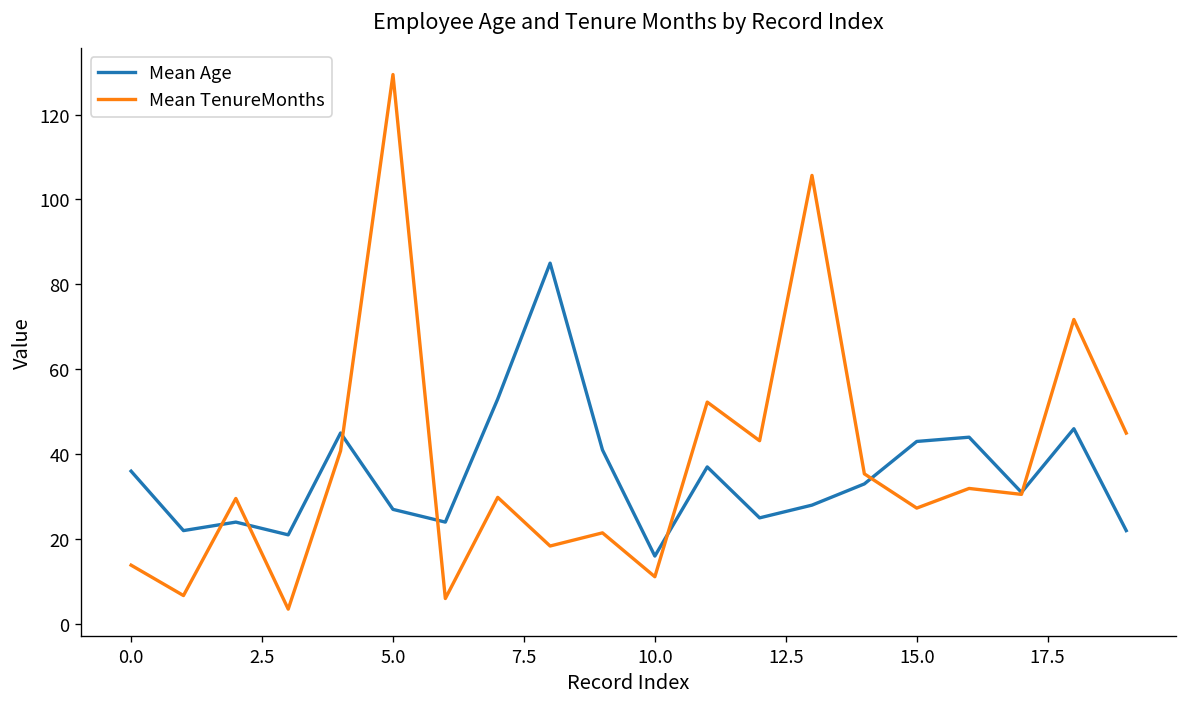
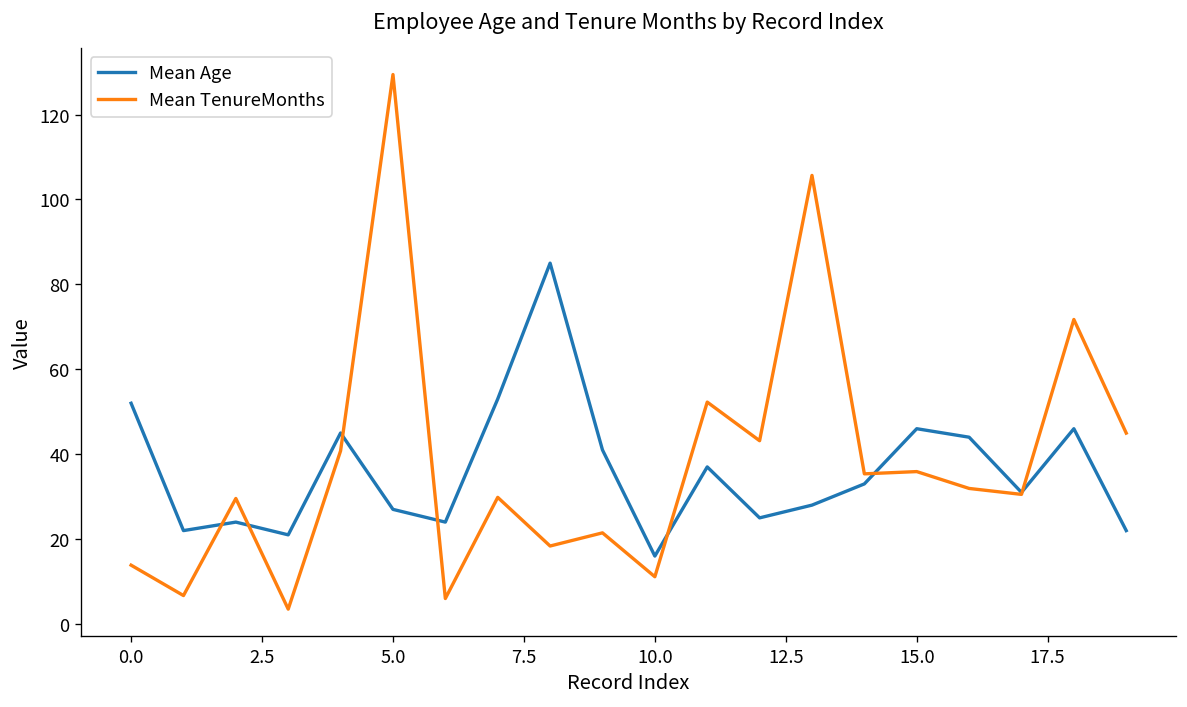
  {
    "Mean Age": {
-     "0.0": 36,
+     "0.0": 52,
      "5.0": 27,
      "10.0": 16,
-     "15.0": 43
+     "15.0": 46
    },
    "Mean TenureMonths": {
      "0.0": 14,
      "5.0": 129,
      "10.0": 11,
-     "15.0": 27
+     "15.0": 36
    }
  }
